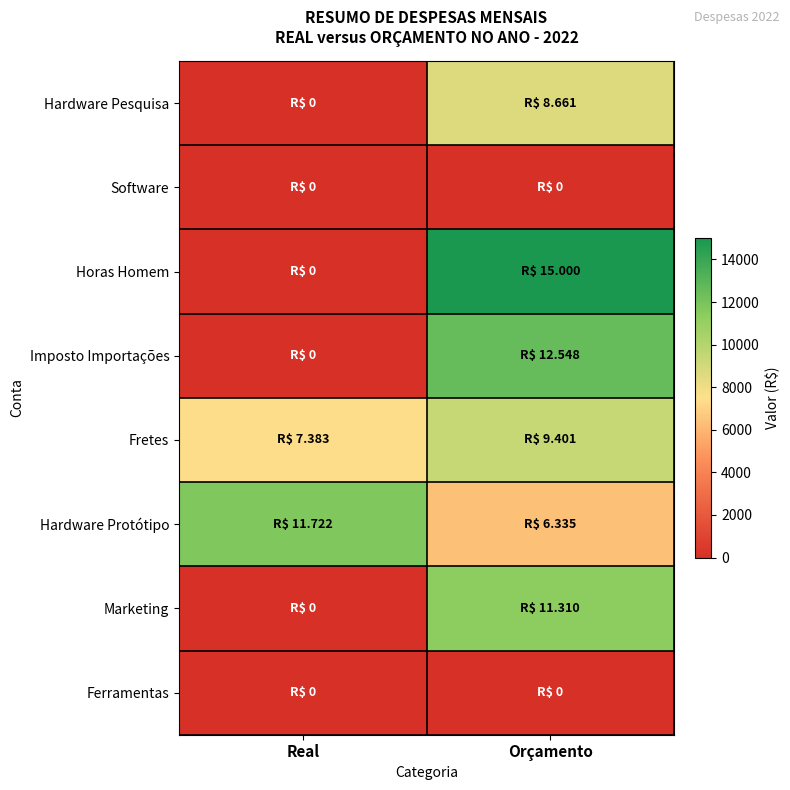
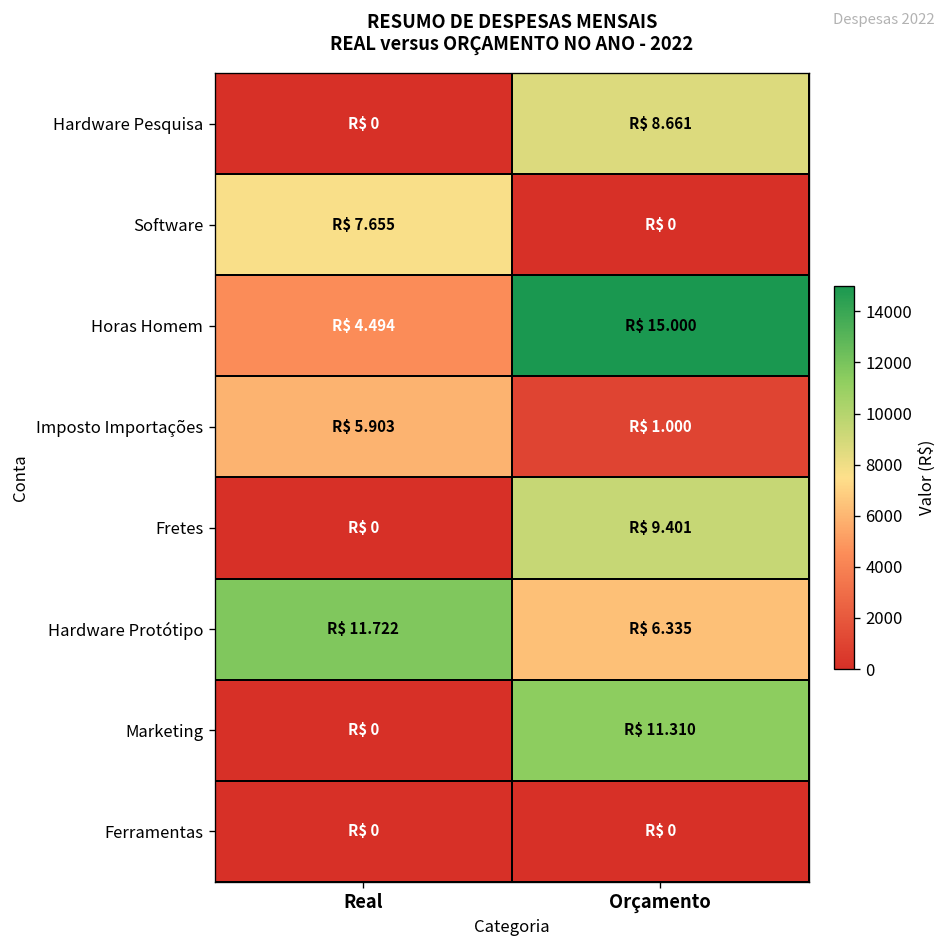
  {
    "Hardware Pesquisa": {
      "Real": 0,
      "Orçamento": 8.661
    },
    "Software": {
-     "Real": 0,
+     "Real": 7.655,
      "Orçamento": 0
    },
    "Horas Homem": {
-     "Real": 0,
+     "Real": 4.494,
      "Orçamento": 15.000
    },
    "Imposto Importações": {
-     "Real": 0,
-     "Orçamento": 12.548
+     "Real": 5.903,
+     "Orçamento": 1.000
    },
    "Fretes": {
-     "Real": 7.383,
+     "Real": 0,
      "Orçamento": 9.401
    },
    "Hardware Protótipo": {
      "Real": 11.722,
      "Orçamento": 6.335
    },
    "Marketing": {
      "Real": 0,
      "Orçamento": 11.310
    },
    "Ferramentas": {
      "Real": 0,
      "Orçamento": 0
    }
  }
